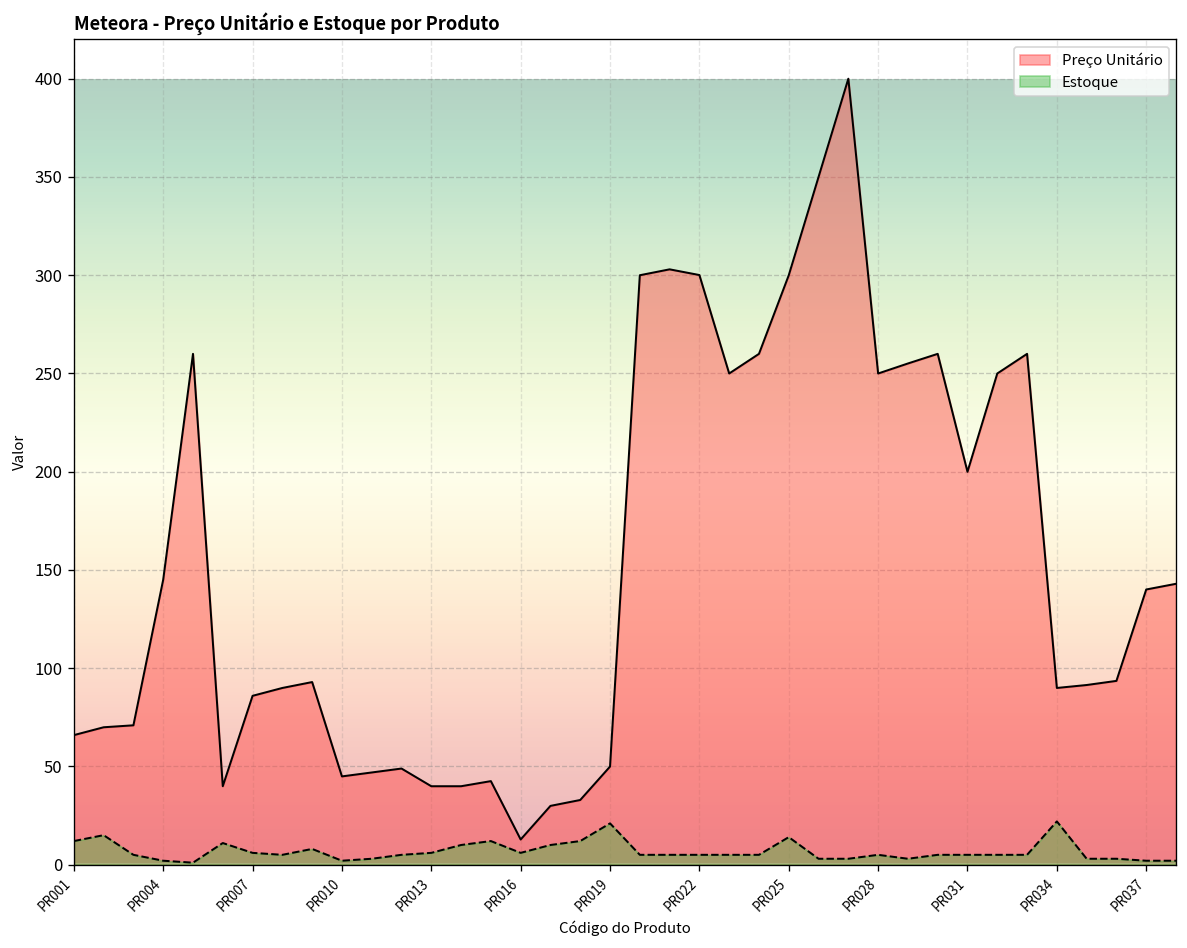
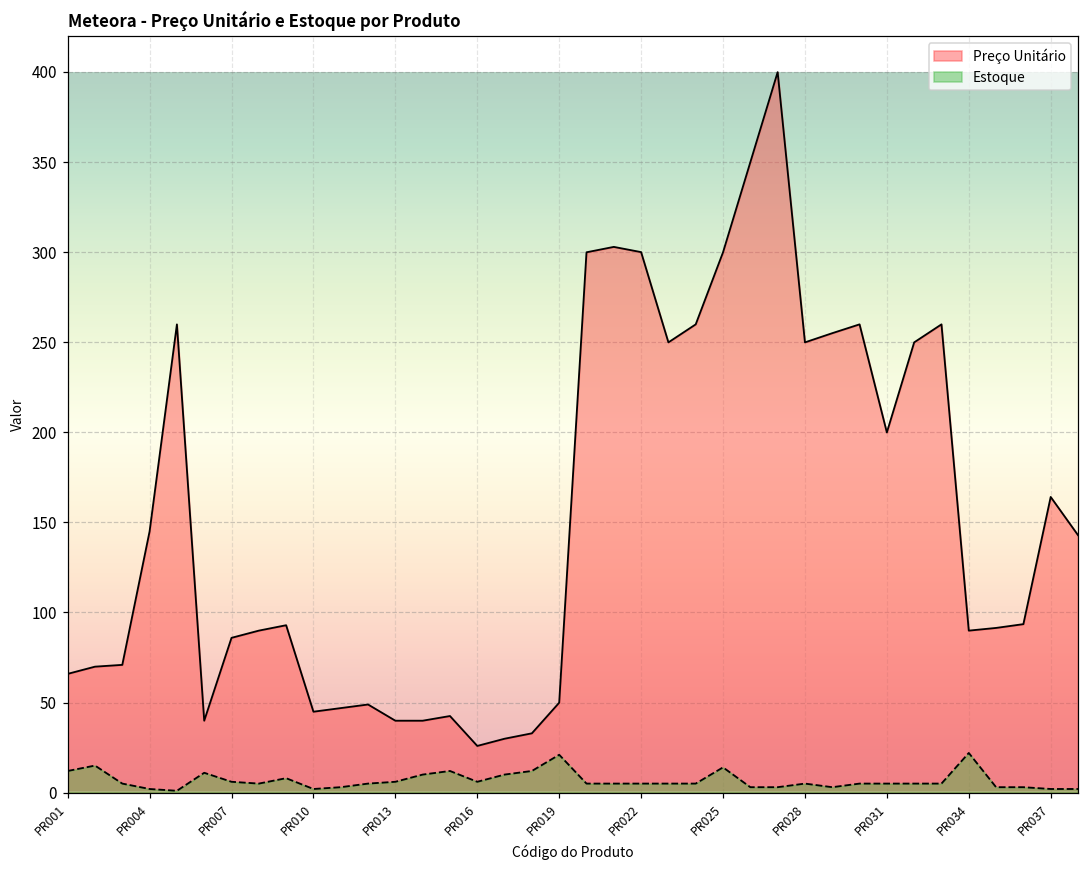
  {
    "Preço Unitário": {
      "PR001": 66,
      "PR004": 145,
      "PR007": 86,
      "PR010": 45,
      "PR013": 40,
-     "PR016": 13,
+     "PR016": 26,
      "PR019": 50,
      "PR022": 300,
      "PR025": 300,
      "PR028": 250,
      "PR031": 200,
      "PR034": 90,
-     "PR037": 140
+     "PR037": 164
    },
    "Estoque": {
      "PR001": 12,
      "PR004": 2,
      "PR007": 6,
      "PR010": 2,
      "PR013": 6,
      "PR016": 6,
      "PR019": 21,
      "PR022": 5,
      "PR025": 14,
      "PR028": 5,
      "PR031": 5,
      "PR034": 22,
      "PR037": 2
    }
  }
